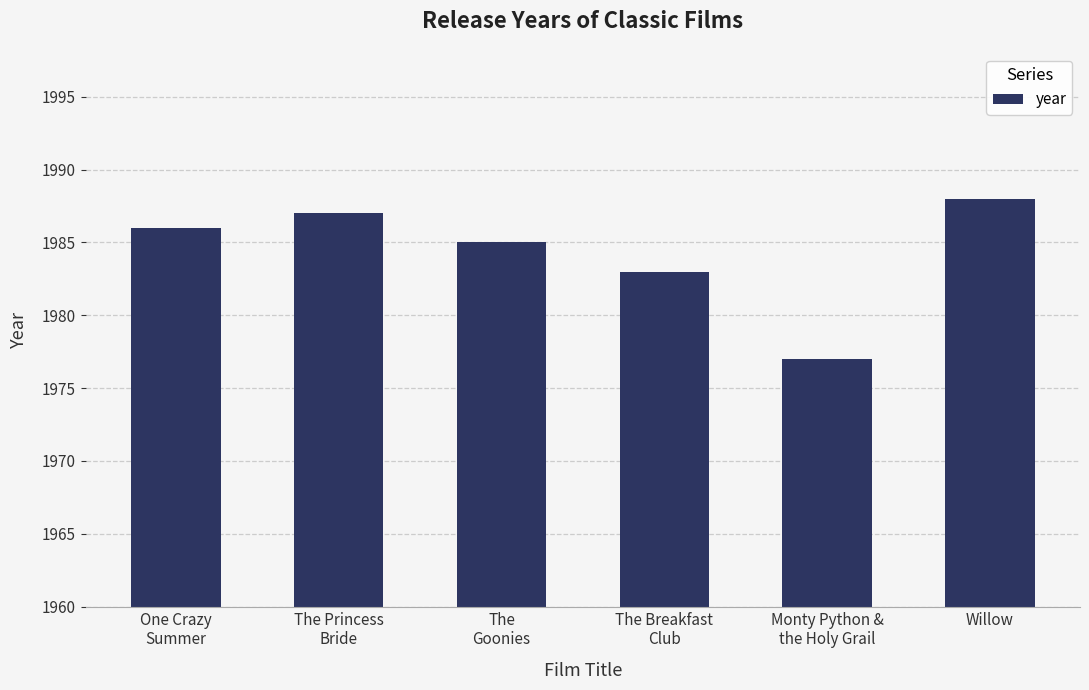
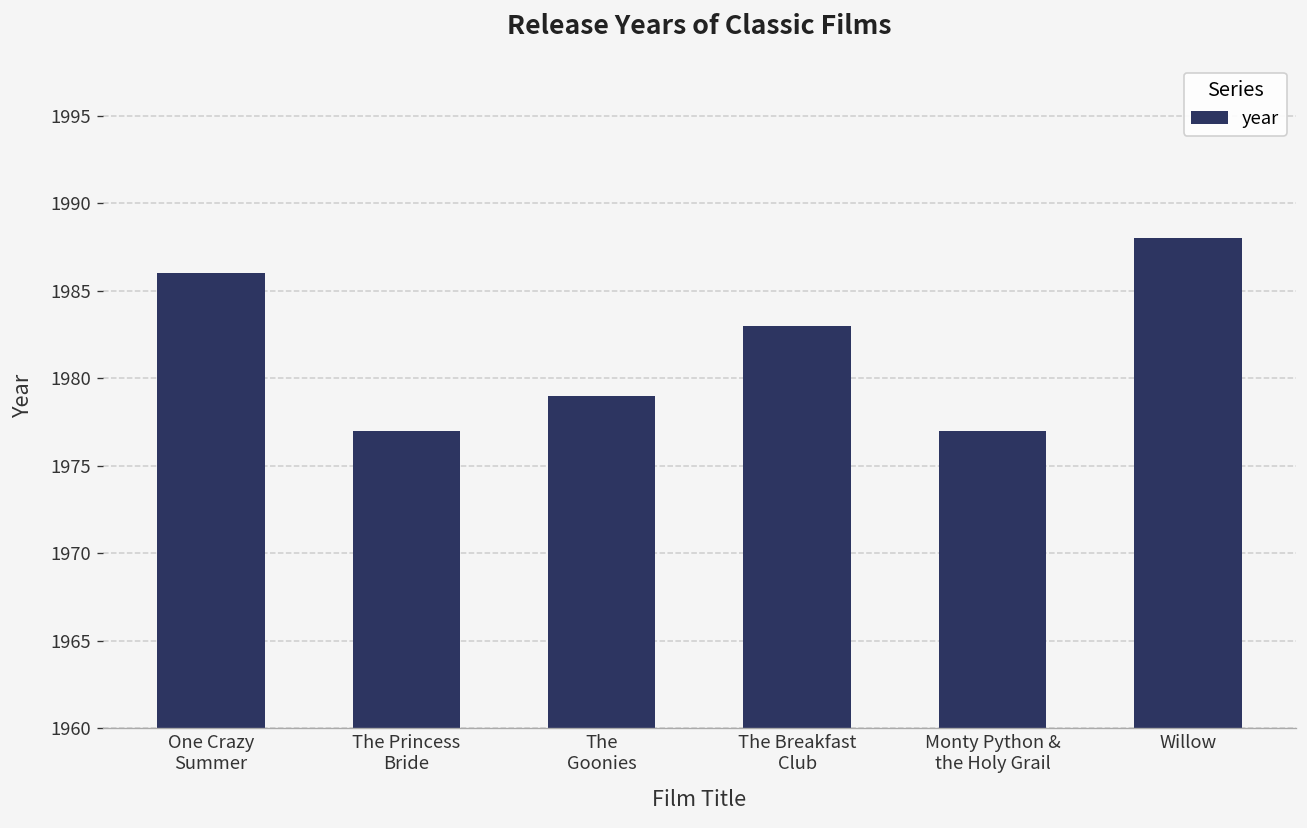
  {
    "One Crazy Summer": 1986,
-   "The Princess Bride": 1987,
-   "The Goonies": 1985,
+   "The Princess Bride": 1977,
+   "The Goonies": 1979,
    "The Breakfast Club": 1983,
    "Monty Python & the Holy Grail": 1977,
    "Willow": 1988
  }
